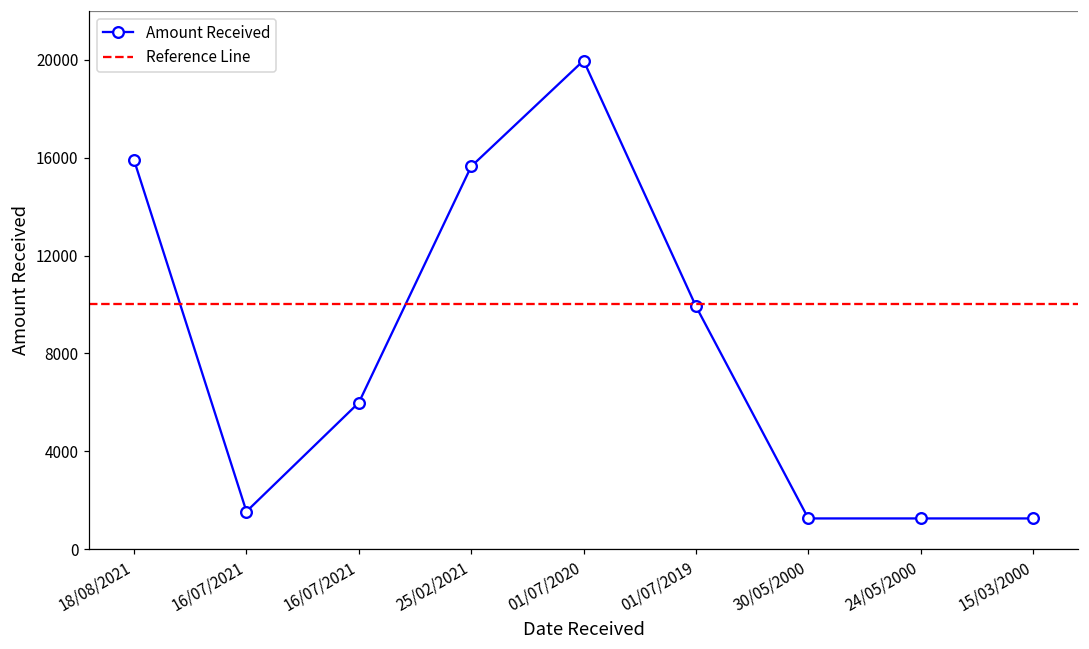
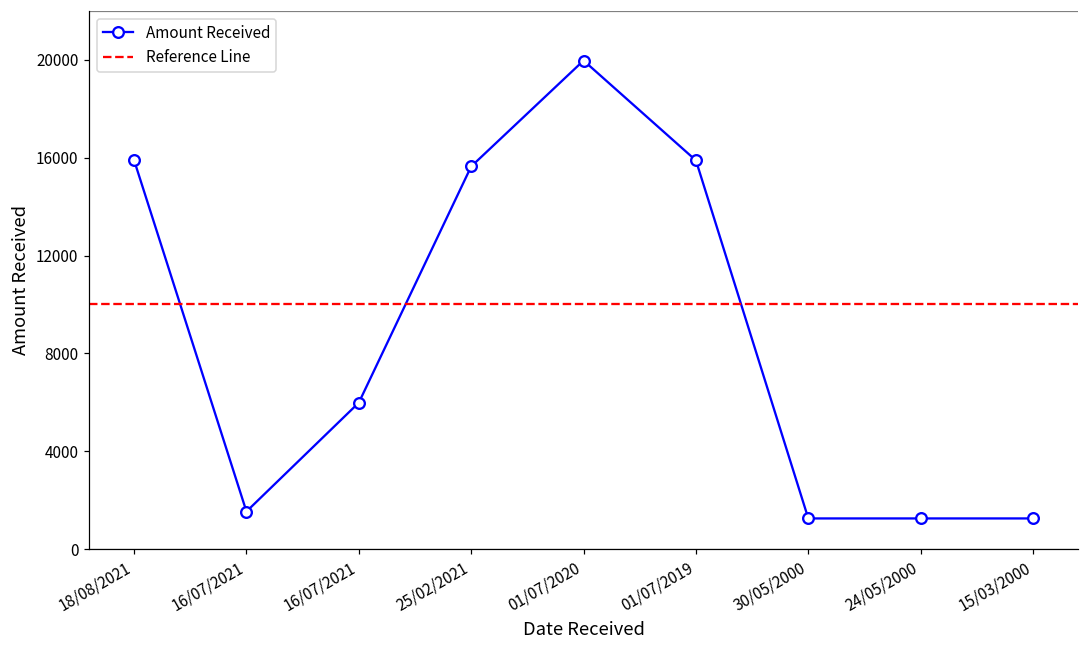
  {
    "18/08/2021": 15900,
    "25/02/2021": 15600,
    "01/07/2020": 20000,
-   "01/07/2019": 9900,
+   "01/07/2019": 15900,
    "30/05/2000": 1300,
    "24/05/2000": 1300,
    "15/03/2000": 1300
  }
